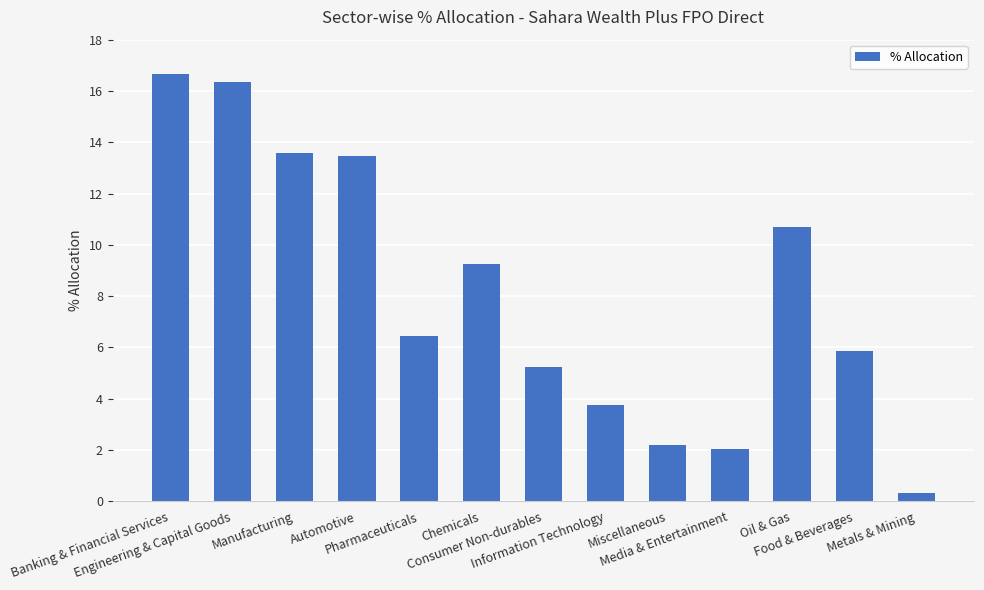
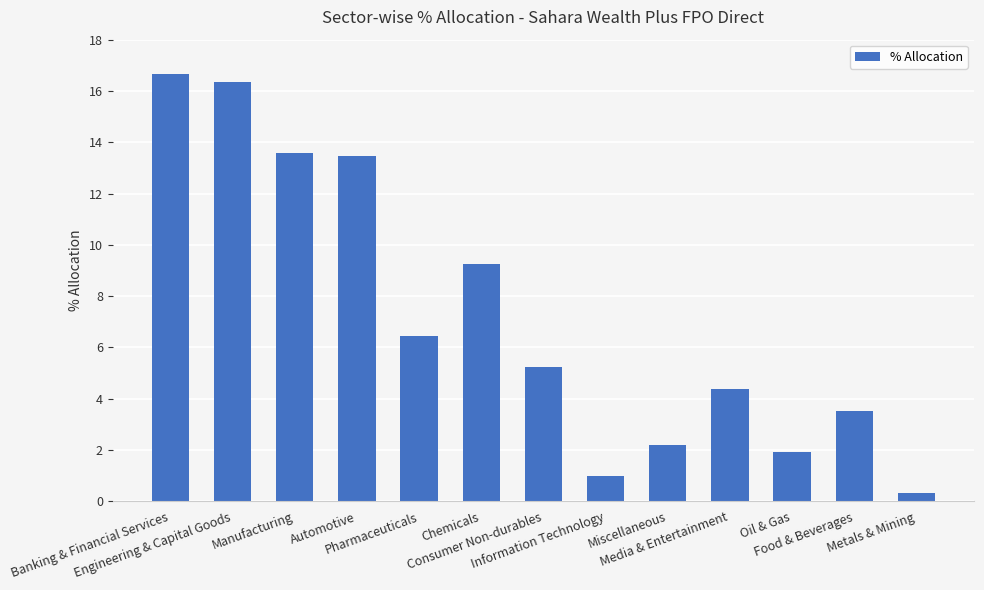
  {
    "Banking & Financial Services": 16.7,
    "Engineering & Capital Goods": 16.3,
    "Manufacturing": 13.6,
    "Automotive": 13.5,
    "Pharmaceuticals": 6.4,
    "Chemicals": 9.2,
    "Consumer Non-durables": 5.2,
-   "Information Technology": 3.8,
+   "Information Technology": 1.0,
    "Miscellaneous": 2.2,
-   "Media & Entertainment": 2.1,
-   "Oil & Gas": 10.7,
-   "Food & Beverages": 5.9,
+   "Media & Entertainment": 4.4,
+   "Oil & Gas": 1.9,
+   "Food & Beverages": 3.5,
    "Metals & Mining": 0.3
  }
